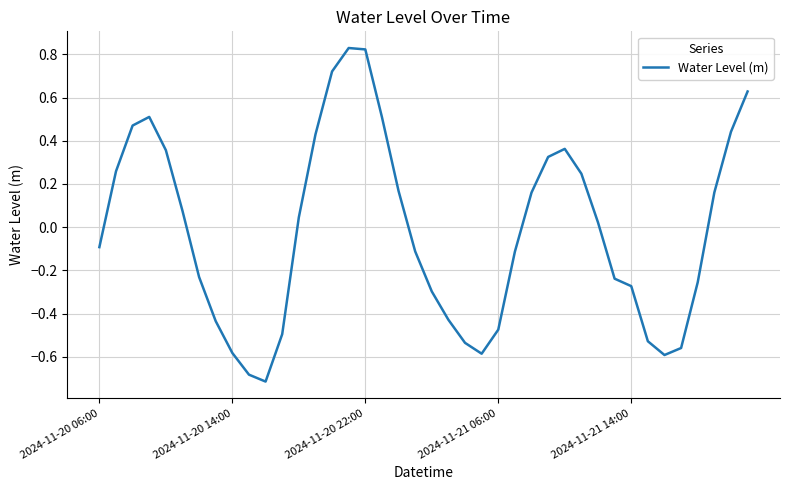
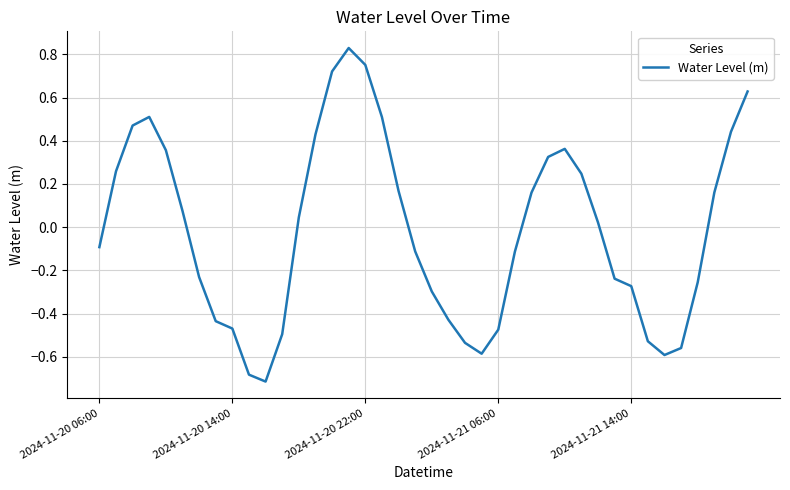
  {
    "2024-11-20 06:00": -0.09,
-   "2024-11-20 14:00": -0.58,
-   "2024-11-20 22:00": 0.82,
+   "2024-11-20 14:00": -0.47,
+   "2024-11-20 22:00": 0.75,
    "2024-11-21 06:00": -0.47,
    "2024-11-21 14:00": -0.27
  }
